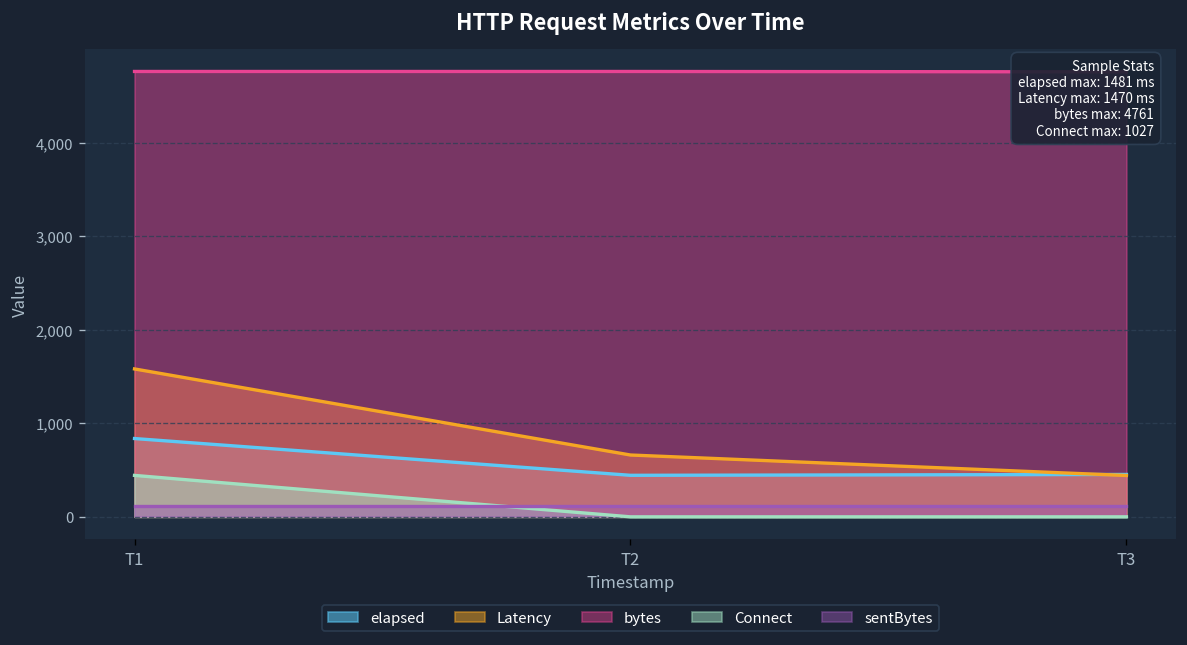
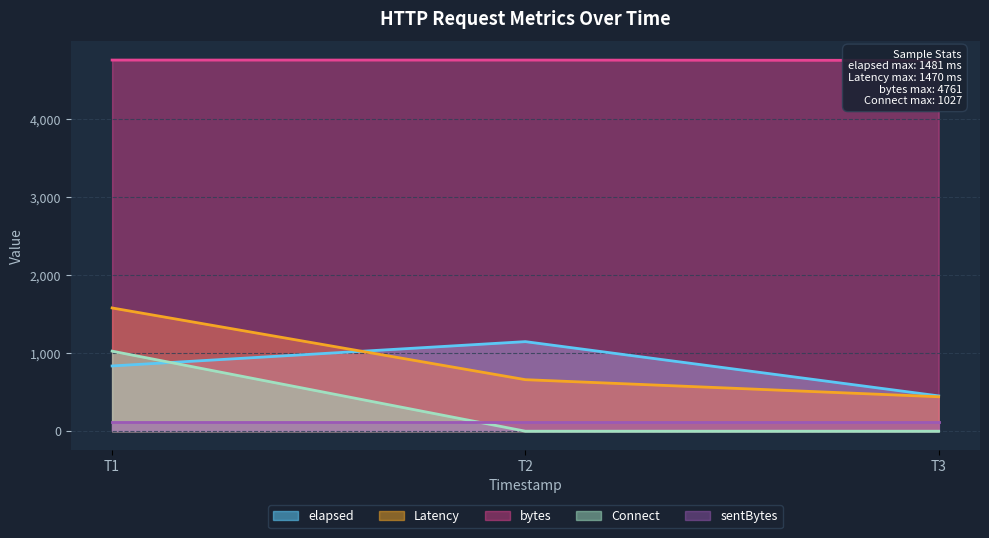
  {
    "elapsed": {
      "T1": "800",
-     "T2": "400"
+     "T2": "1,100"
    },
    "Latency": {
      "T1": "1,600",
      "T2": "700"
    },
    "Connect": {
-     "T1": "400",
+     "T1": "1,000",
      "T2": "0",
      "T3": "0"
    }
  }
